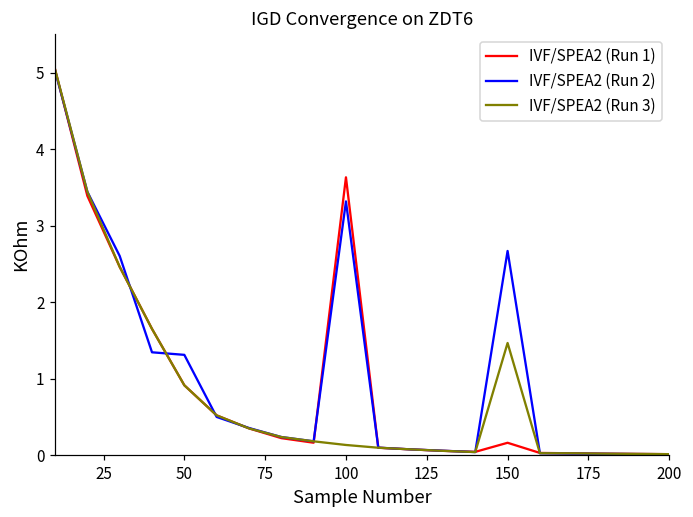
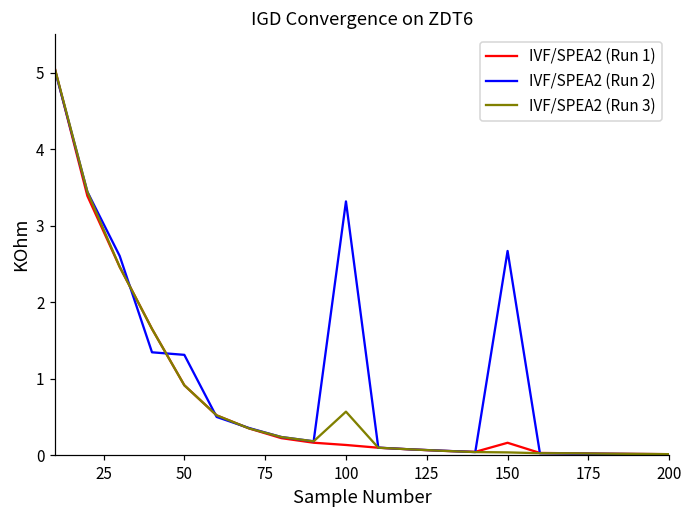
  {
    "IVF/SPEA2 (Run 1)": {
-     "100": 3.6,
+     "100": 0.1,
      "150": 0.2
    },
    "IVF/SPEA2 (Run 2)": {
      "50": 1.3,
      "100": 3.3,
      "150": 2.7
    },
    "IVF/SPEA2 (Run 3)": {
-     "100": 0.1,
-     "150": 1.5
+     "100": 0.6,
+     "150": 0.0
    }
  }
